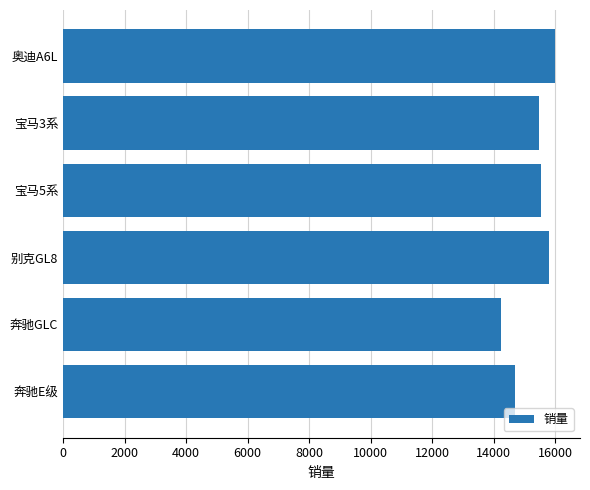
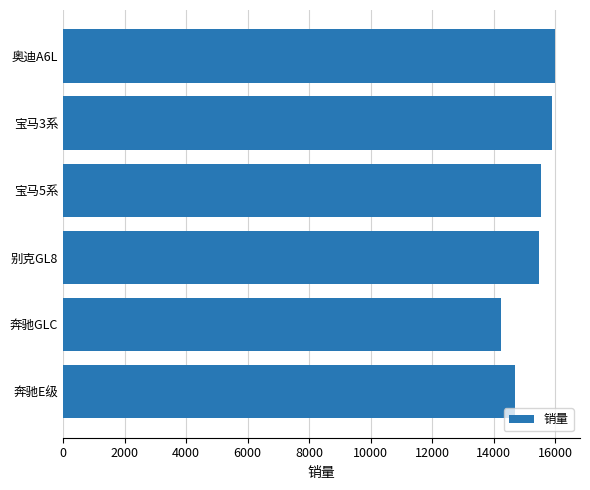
  {
    "奥迪A6L": 16000,
-   "宝马3系": 15500,
+   "宝马3系": 15900,
    "宝马5系": 15600,
-   "别克GL8": 15800,
+   "别克GL8": 15500,
    "奔驰GLC": 14200,
    "奔驰E级": 14700
  }
